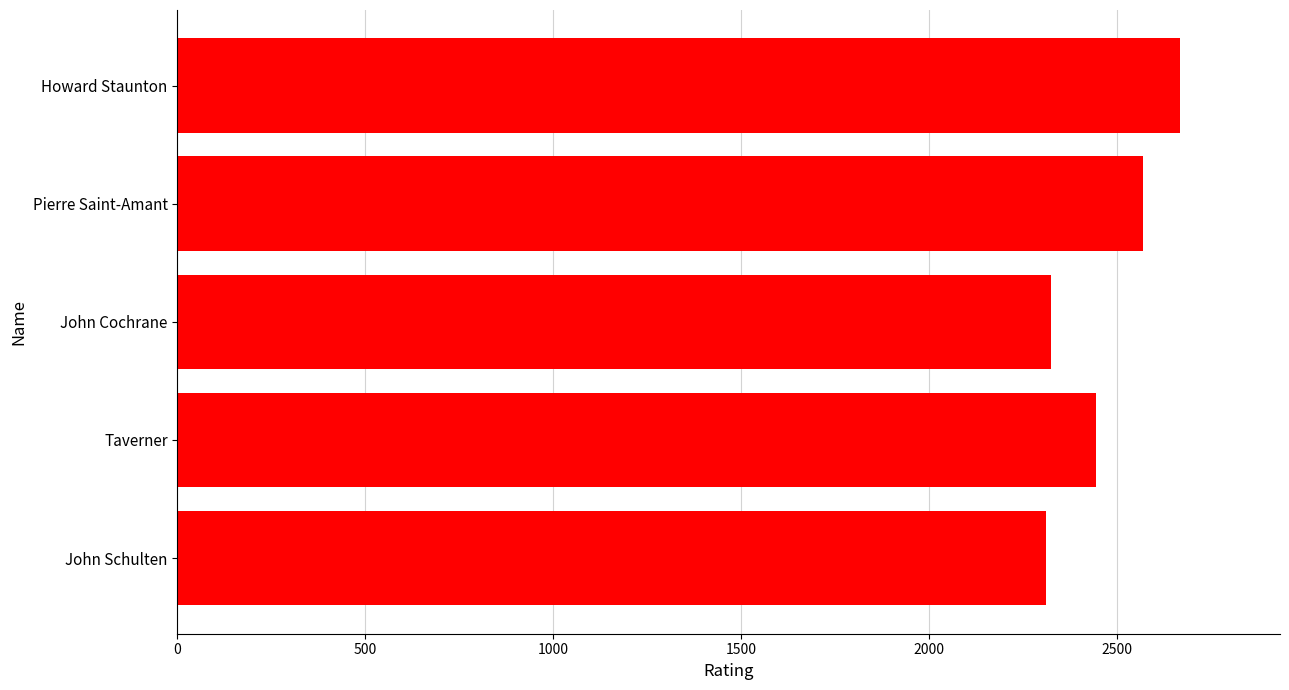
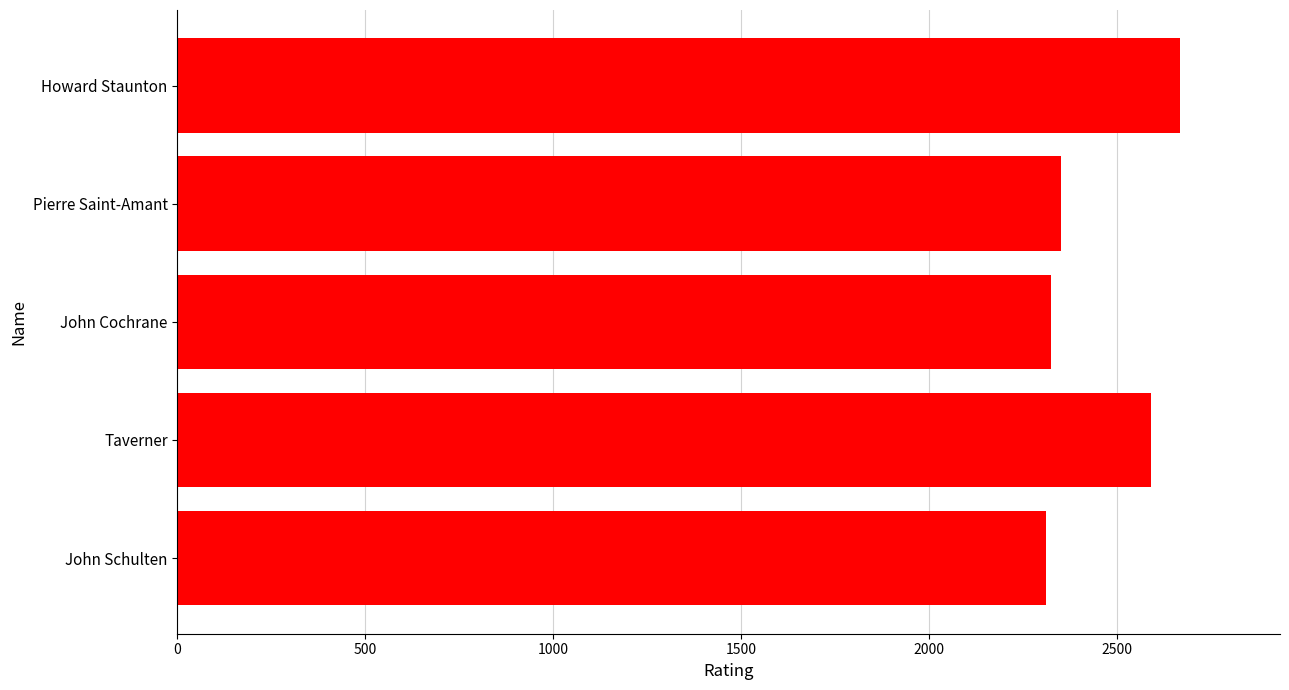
  {
    "Howard Staunton": 2670,
-   "Pierre Saint-Amant": 2570,
+   "Pierre Saint-Amant": 2350,
    "John Cochrane": 2330,
-   "Taverner": 2450,
+   "Taverner": 2590,
    "John Schulten": 2310
  }
